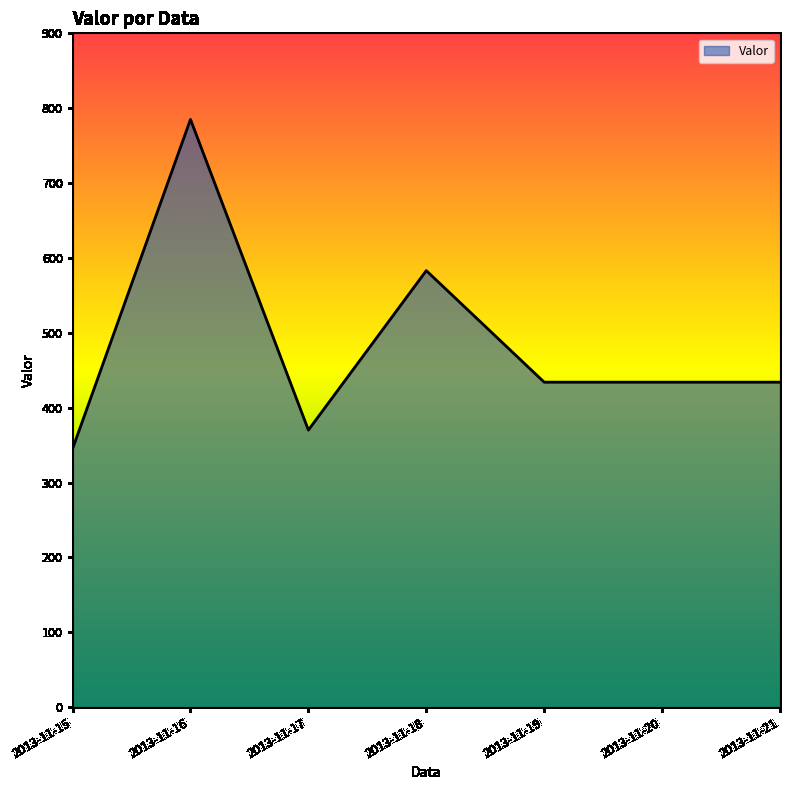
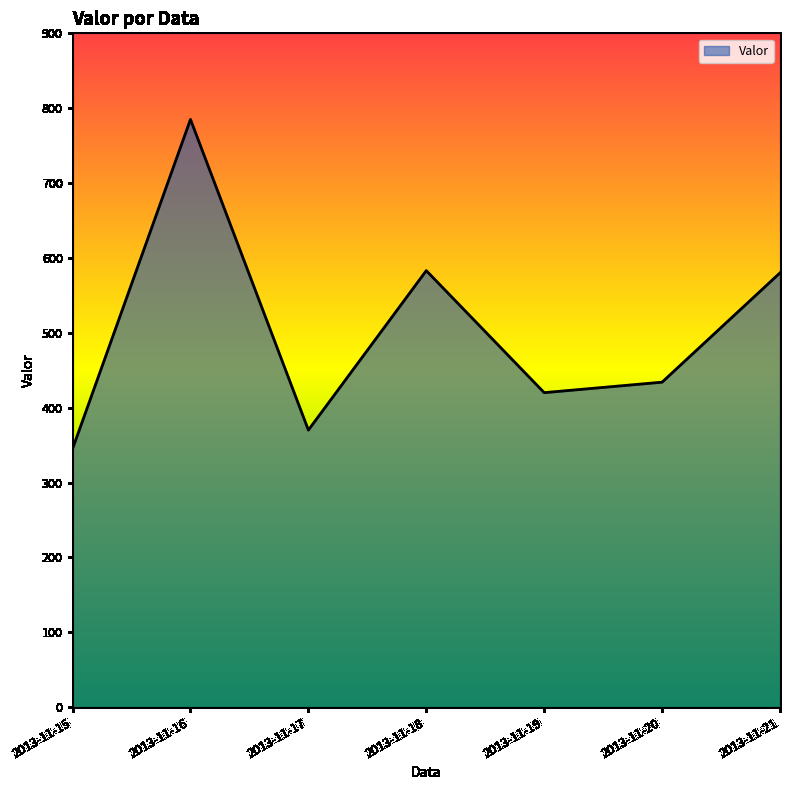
  {
    "2013-11-15": 350,
    "2013-11-16": 790,
    "2013-11-17": 370,
    "2013-11-18": 580,
-   "2013-11-19": 430,
+   "2013-11-19": 420,
    "2013-11-20": 430,
-   "2013-11-21": 430
+   "2013-11-21": 580
  }
